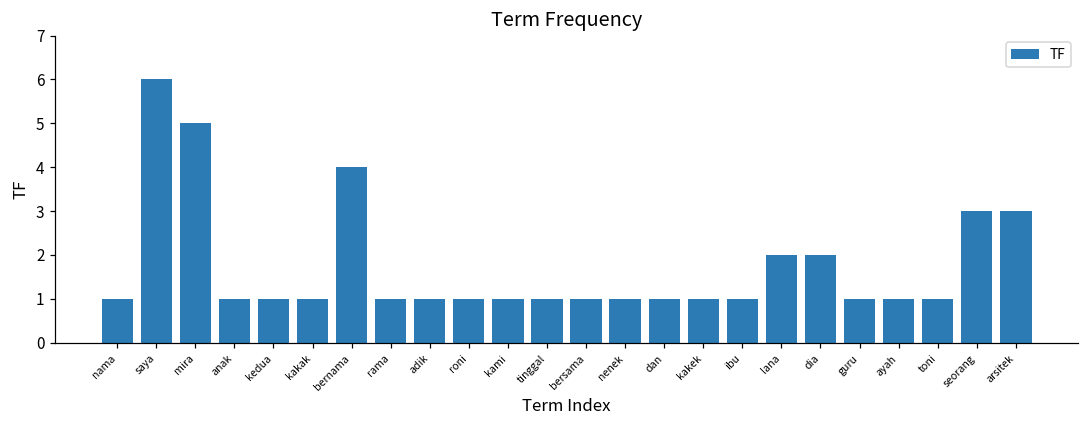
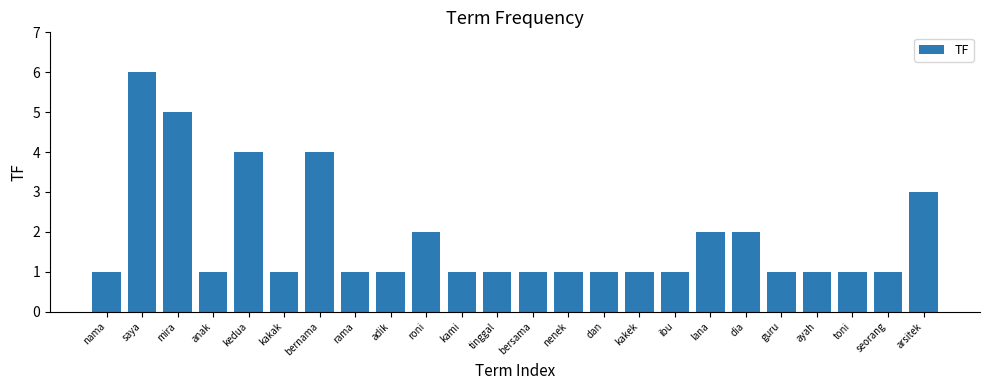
  {
    "nama": 1,
    "saya": 6,
    "mira": 5,
    "anak": 1,
-   "kedua": 1,
+   "kedua": 4,
    "kakak": 1,
    "bernama": 4,
    "rama": 1,
    "adik": 1,
-   "roni": 1,
+   "roni": 2,
    "kami": 1,
    "tinggal": 1,
    "bersama": 1,
    "nenek": 1,
    "dan": 1,
    "kakek": 1,
    "ibu": 1,
    "lana": 2,
    "dia": 2,
    "guru": 1,
    "ayah": 1,
    "toni": 1,
-   "seorang": 3,
+   "seorang": 1,
    "arsitek": 3
  }
